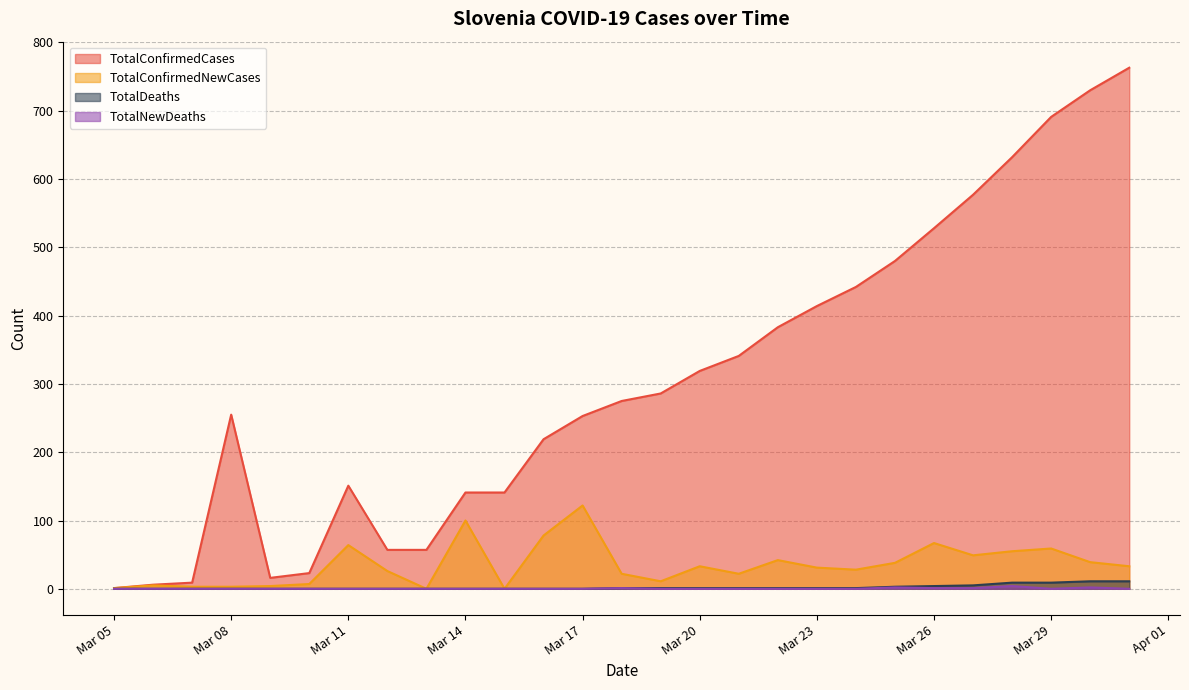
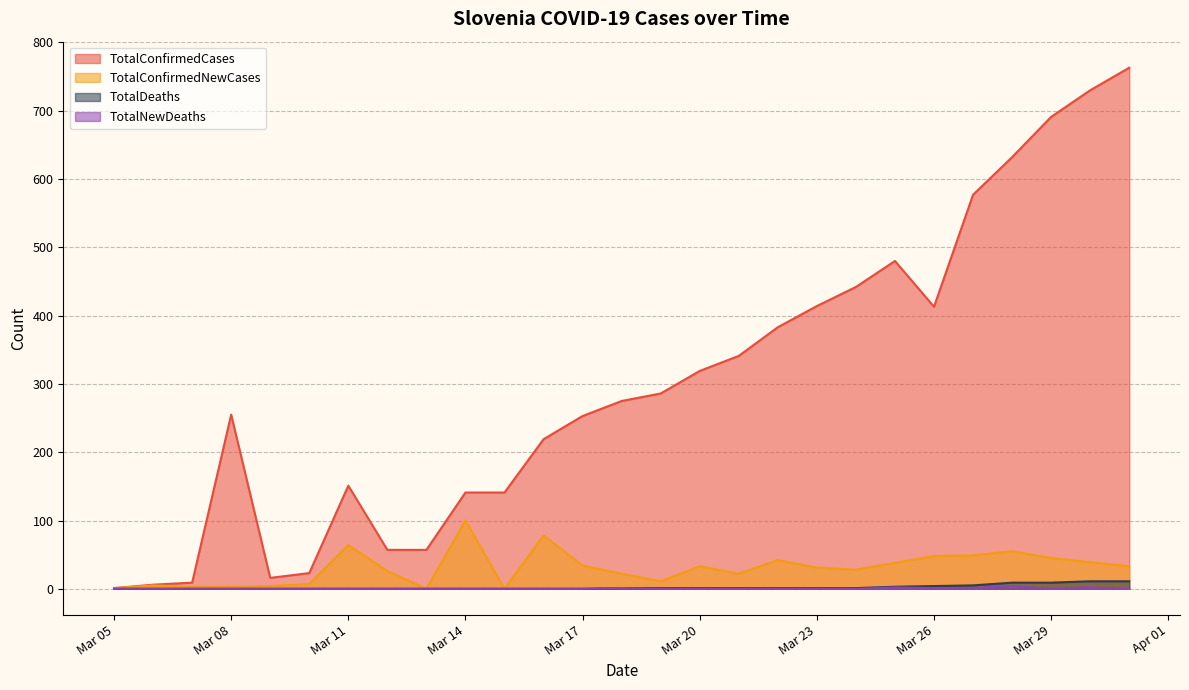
  {
    "TotalConfirmedCases": {
      "Mar 08": 260,
      "Mar 11": 150,
      "Mar 14": 140,
      "Mar 17": 250,
      "Mar 20": 320,
      "Mar 23": 410,
-     "Mar 26": 530,
+     "Mar 26": 410,
      "Mar 29": 690
    },
    "TotalConfirmedNewCases": {
      "Mar 11": 60,
      "Mar 14": 100,
-     "Mar 17": 120,
+     "Mar 17": 30,
      "Mar 20": 30,
      "Mar 23": 30,
-     "Mar 26": 70,
-     "Mar 29": 60
+     "Mar 26": 50,
+     "Mar 29": 50
    },
    "TotalDeaths": {
      "Mar 29": 10
    },
    "TotalNewDeaths": {
      "Mar 29": 0
    }
  }
